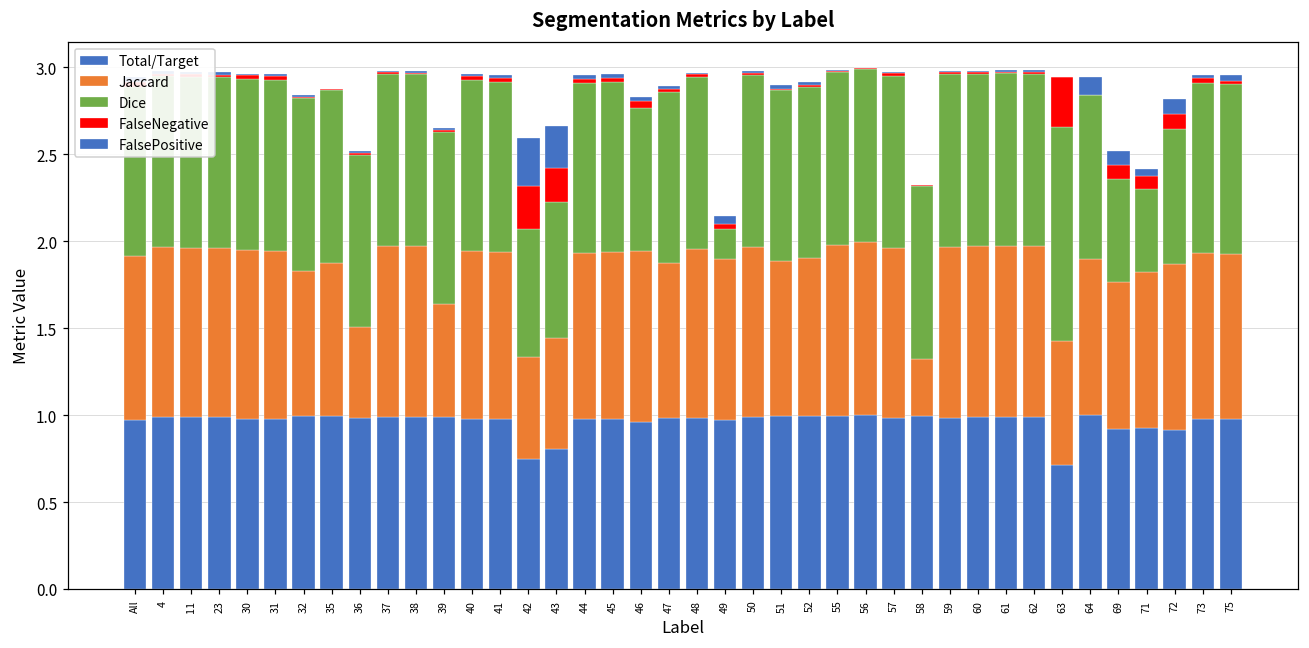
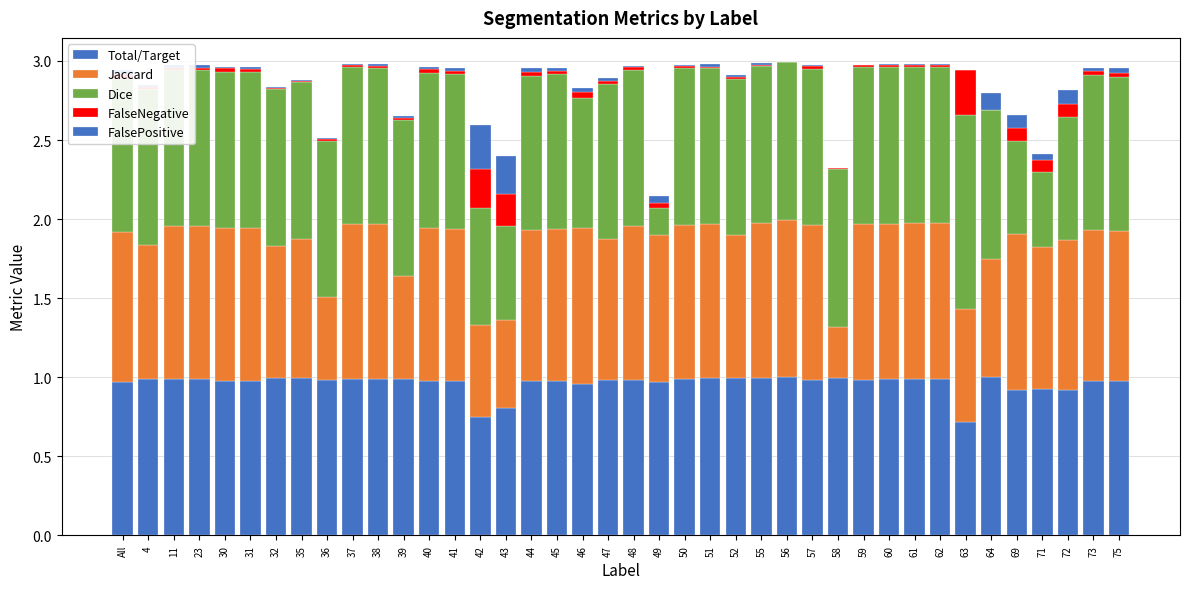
  {
    "Jaccard": {
      "All": 0.94,
-     "4": 0.97,
+     "4": 0.85,
      "11": 0.97,
      "23": 0.97,
      "30": 0.97,
      "31": 0.97,
      "32": 0.84,
      "35": 0.88,
      "36": 0.52,
      "37": 0.98,
      "38": 0.98,
      "39": 0.65,
      "40": 0.96,
      "41": 0.96,
      "42": 0.58,
-     "43": 0.64,
+     "43": 0.56,
      "44": 0.95,
      "45": 0.96,
      "46": 0.99,
      "47": 0.89,
      "48": 0.97,
      "49": 0.93,
      "50": 0.98,
-     "51": 0.89,
+     "51": 0.98,
      "52": 0.91,
      "55": 0.99,
      "56": 1.00,
      "57": 0.98,
      "58": 0.32,
      "59": 0.98,
      "60": 0.98,
      "61": 0.98,
      "62": 0.98,
      "63": 0.71,
-     "64": 0.89,
-     "69": 0.85,
+     "64": 0.75,
+     "69": 0.99,
      "71": 0.89,
      "72": 0.95,
      "73": 0.96,
      "75": 0.95
    },
    "Dice": {
      "23": 0.99,
      "30": 0.98,
      "31": 0.98,
      "32": 0.99,
      "35": 1.00,
      "36": 0.99,
      "37": 0.99,
      "38": 0.99,
      "39": 0.99,
      "40": 0.98,
      "41": 0.98,
      "42": 0.74,
-     "43": 0.78,
+     "43": 0.59,
      "44": 0.98,
      "45": 0.98,
      "46": 0.82,
      "47": 0.98,
      "48": 0.99,
      "49": 0.17,
      "50": 0.99,
      "51": 0.99,
      "52": 0.99,
      "55": 0.99,
      "56": 1.00,
      "57": 0.99,
      "58": 1.00,
      "59": 0.99,
      "60": 0.99,
      "61": 0.99,
      "62": 0.99,
      "63": 1.23,
      "64": 0.94,
      "69": 0.59,
      "71": 0.48,
      "72": 0.78,
      "73": 0.98,
      "75": 0.97
    },
    "FalseNegative": {
      "30": 0.02,
      "31": 0.02,
      "40": 0.02,
      "41": 0.02,
      "42": 0.25,
      "43": 0.20,
      "44": 0.02,
      "45": 0.02,
      "46": 0.04,
      "47": 0.02,
      "48": 0.02,
      "49": 0.03,
      "57": 0.02,
      "63": 0.29,
      "64": 0.00,
      "69": 0.08,
      "71": 0.07,
      "72": 0.08,
      "73": 0.03,
      "75": 0.02
    }
  }
